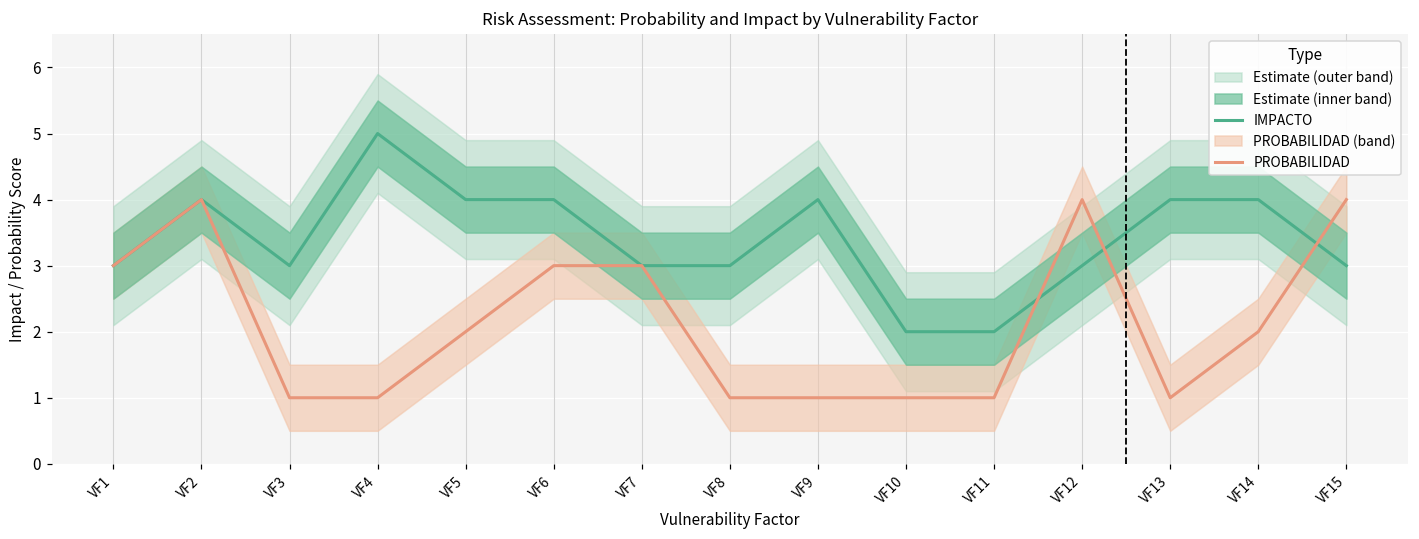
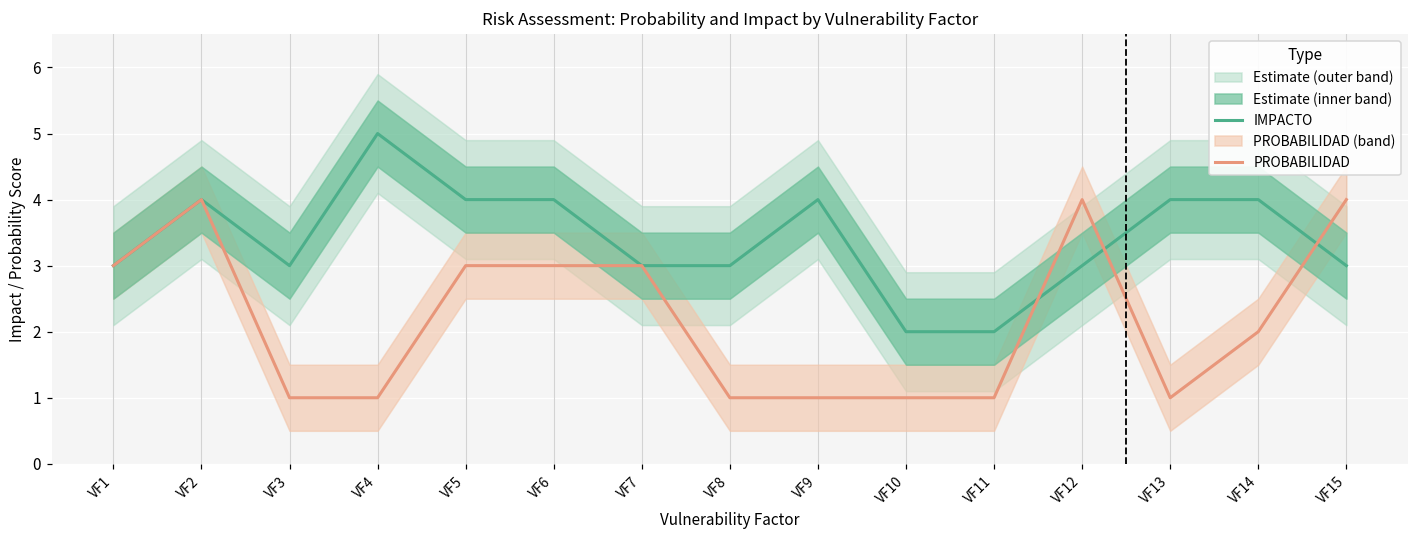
  {
    "PROBABILIDAD": {
      "VF3": 1,
      "VF4": 1,
-     "VF5": 2,
+     "VF5": 3,
      "VF6": 3,
      "VF8": 1,
      "VF9": 1,
      "VF10": 1,
      "VF11": 1,
      "VF12": 4,
      "VF13": 1,
      "VF14": 2,
      "VF15": 4
    }
  }
